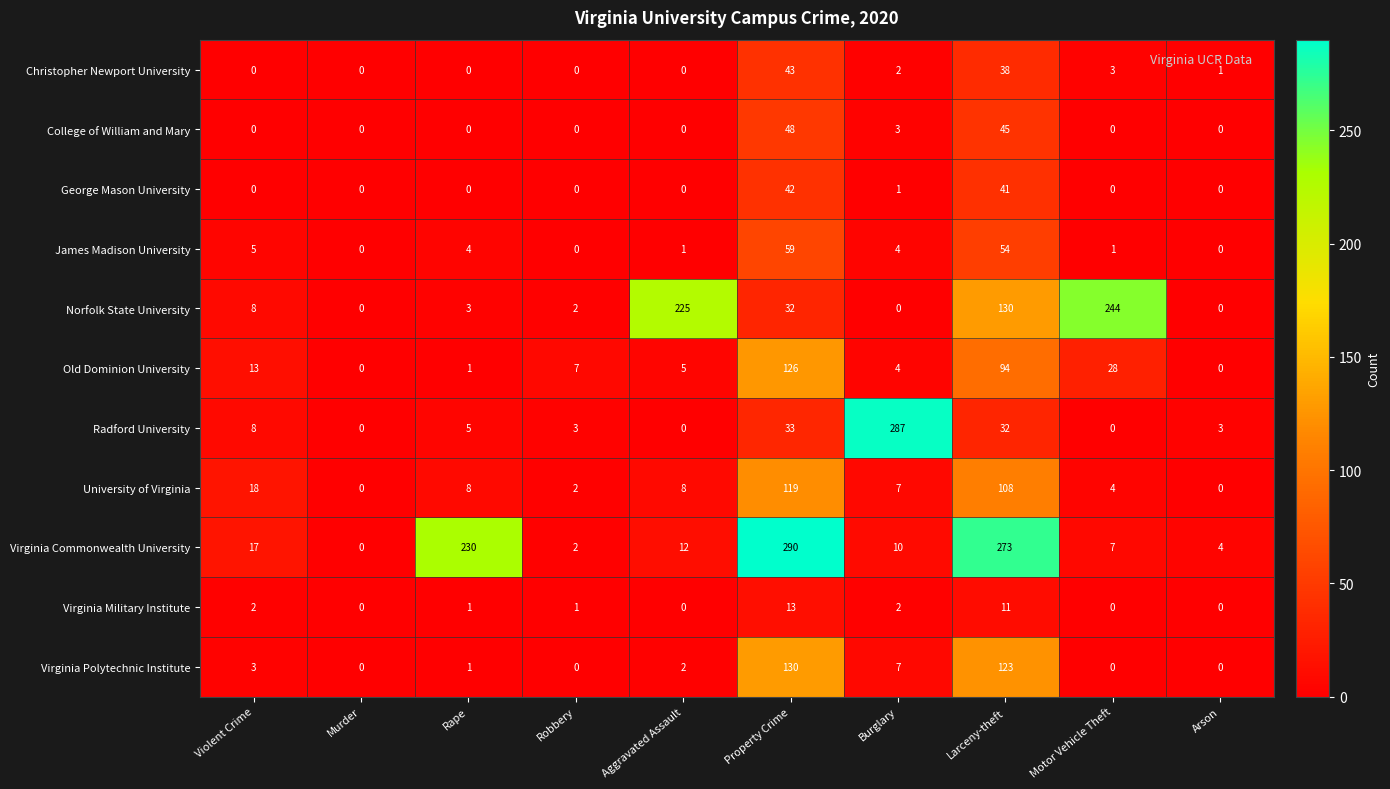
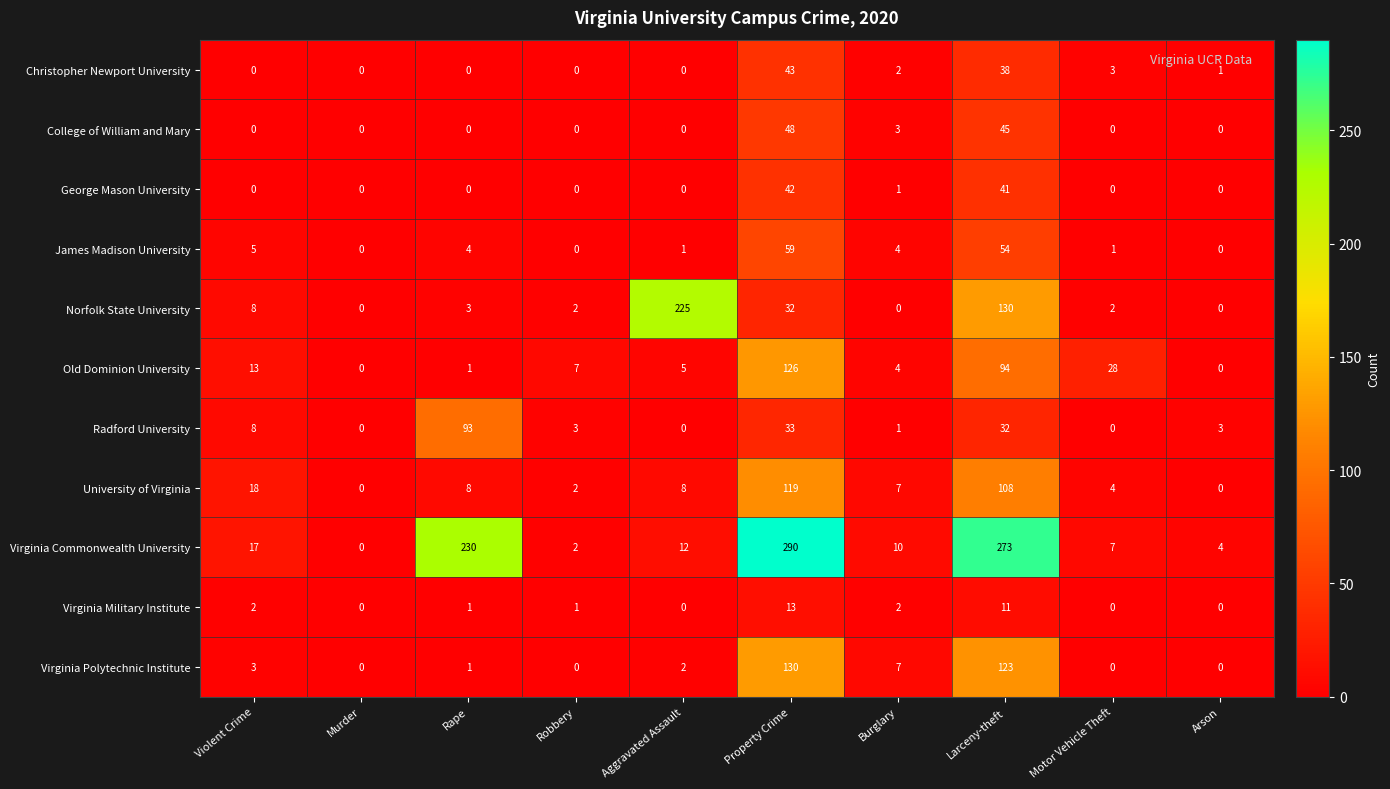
  {
    "Christopher Newport University": {
      "Violent Crime": 0,
      "Murder": 0,
      "Rape": 0,
      "Robbery": 0,
      "Aggravated Assault": 0,
      "Property Crime": 43,
      "Burglary": 2,
      "Larceny-theft": 38,
      "Motor Vehicle Theft": 3
    },
    "College of William and Mary": {
      "Violent Crime": 0,
      "Murder": 0,
      "Rape": 0,
      "Robbery": 0,
      "Aggravated Assault": 0,
      "Property Crime": 48,
      "Burglary": 3,
      "Larceny-theft": 45,
      "Motor Vehicle Theft": 0,
      "Arson": 0
    },
    "George Mason University": {
      "Violent Crime": 0,
      "Murder": 0,
      "Rape": 0,
      "Robbery": 0,
      "Aggravated Assault": 0,
      "Property Crime": 42,
      "Burglary": 1,
      "Larceny-theft": 41,
      "Motor Vehicle Theft": 0,
      "Arson": 0
    },
    "James Madison University": {
      "Violent Crime": 5,
      "Murder": 0,
      "Rape": 4,
      "Robbery": 0,
      "Aggravated Assault": 1,
      "Property Crime": 59,
      "Burglary": 4,
      "Larceny-theft": 54,
      "Motor Vehicle Theft": 1,
      "Arson": 0
    },
    "Norfolk State University": {
      "Violent Crime": 8,
      "Murder": 0,
      "Rape": 3,
      "Robbery": 2,
      "Aggravated Assault": 225,
      "Property Crime": 32,
      "Burglary": 0,
      "Larceny-theft": 130,
-     "Motor Vehicle Theft": 244,
+     "Motor Vehicle Theft": 2,
      "Arson": 0
    },
    "Old Dominion University": {
      "Violent Crime": 13,
      "Murder": 0,
      "Rape": 1,
      "Robbery": 7,
      "Aggravated Assault": 5,
      "Property Crime": 126,
      "Burglary": 4,
      "Larceny-theft": 94,
      "Motor Vehicle Theft": 28,
      "Arson": 0
    },
    "Radford University": {
      "Violent Crime": 8,
      "Murder": 0,
-     "Rape": 5,
+     "Rape": 93,
      "Robbery": 3,
      "Aggravated Assault": 0,
      "Property Crime": 33,
-     "Burglary": 287,
+     "Burglary": 1,
      "Larceny-theft": 32,
      "Motor Vehicle Theft": 0,
      "Arson": 3
    },
    "University of Virginia": {
      "Violent Crime": 18,
      "Murder": 0,
      "Rape": 8,
      "Robbery": 2,
      "Aggravated Assault": 8,
      "Property Crime": 119,
      "Burglary": 7,
      "Larceny-theft": 108,
      "Motor Vehicle Theft": 4,
      "Arson": 0
    },
    "Virginia Commonwealth University": {
      "Violent Crime": 17,
      "Murder": 0,
      "Rape": 230,
      "Robbery": 2,
      "Aggravated Assault": 12,
      "Property Crime": 290,
      "Burglary": 10,
      "Larceny-theft": 273,
      "Motor Vehicle Theft": 7,
      "Arson": 4
    },
    "Virginia Military Institute": {
      "Violent Crime": 2,
      "Murder": 0,
      "Rape": 1,
      "Robbery": 1,
      "Aggravated Assault": 0,
      "Property Crime": 13,
      "Burglary": 2,
      "Larceny-theft": 11,
      "Motor Vehicle Theft": 0,
      "Arson": 0
    },
    "Virginia Polytechnic Institute": {
      "Violent Crime": 3,
      "Murder": 0,
      "Rape": 1,
      "Robbery": 0,
      "Aggravated Assault": 2,
      "Property Crime": 130,
      "Burglary": 7,
      "Larceny-theft": 123,
      "Motor Vehicle Theft": 0,
      "Arson": 0
    }
  }
